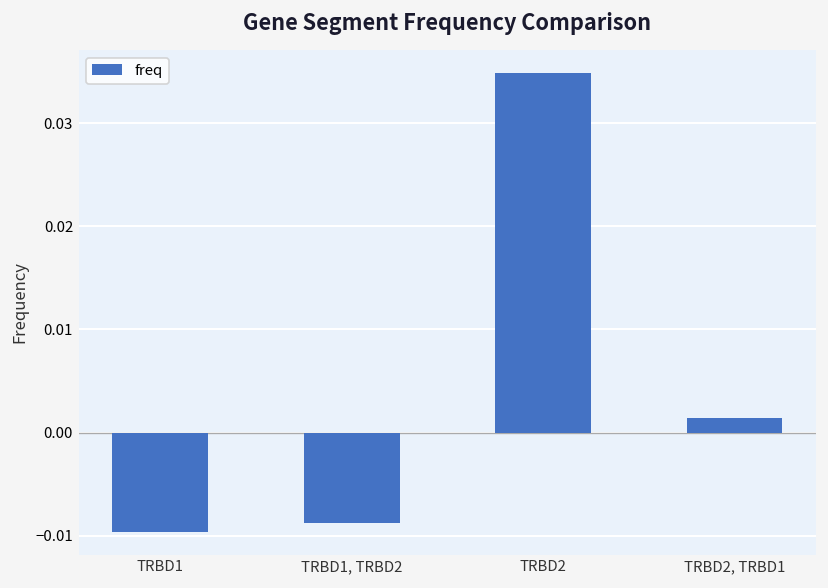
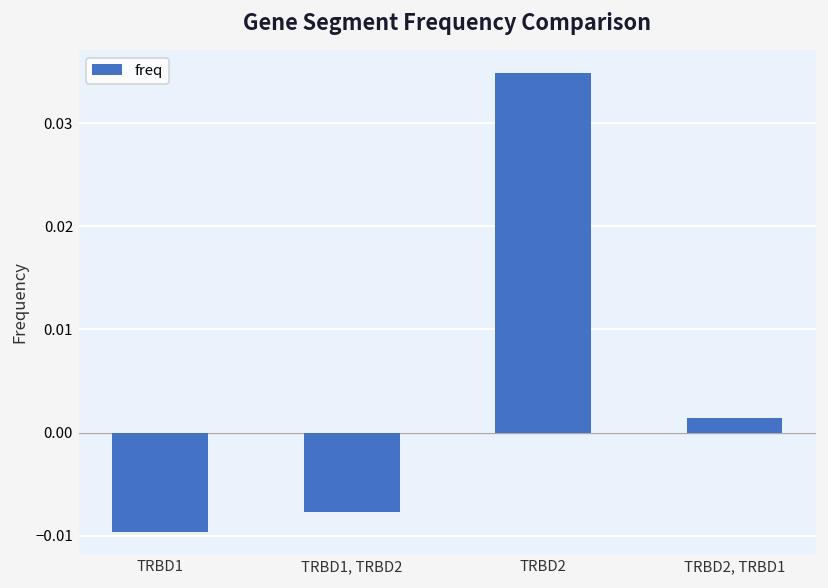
  {
    "TRBD1": -0.010,
-   "TRBD1, TRBD2": -0.009,
+   "TRBD1, TRBD2": -0.008,
    "TRBD2": 0.035,
    "TRBD2, TRBD1": 0.001
  }
